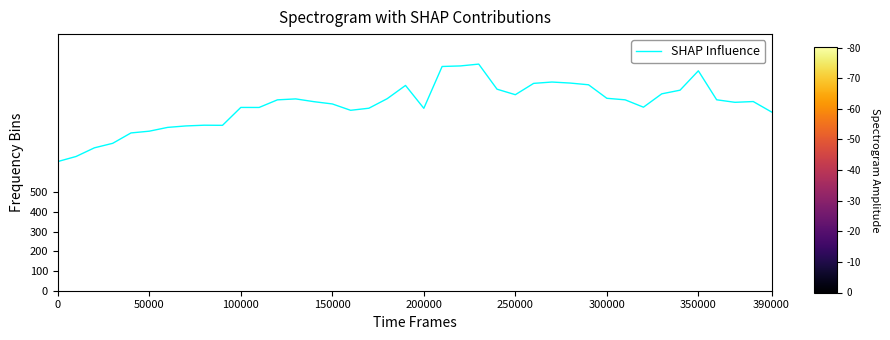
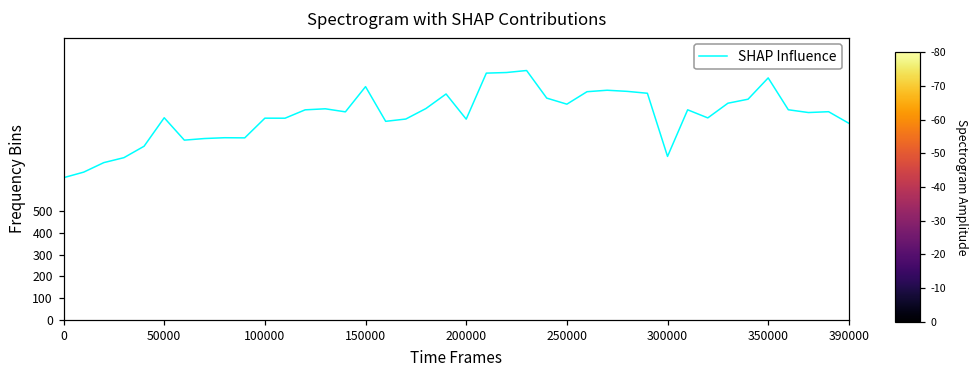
  {
    "0": 650,
-   "50000": 810,
+   "50000": 930,
    "100000": 930,
-   "150000": 950,
+   "150000": 1070,
    "200000": 920,
    "250000": 990,
-   "300000": 970,
+   "300000": 750,
    "350000": 1110,
    "390000": 910
  }
